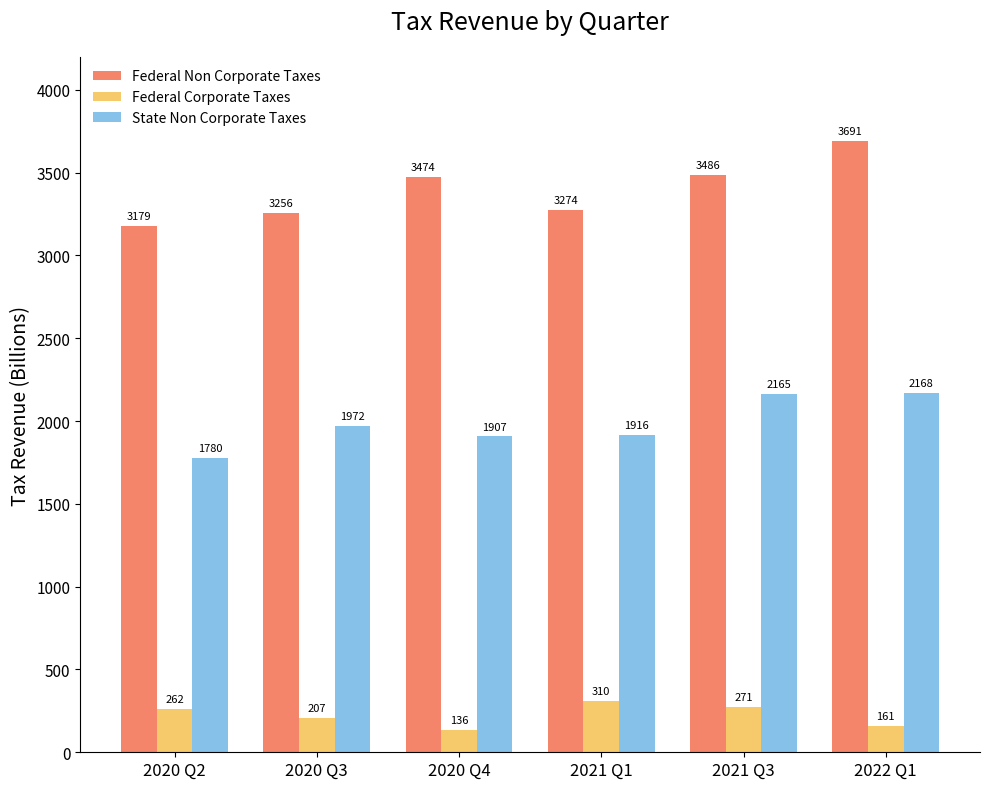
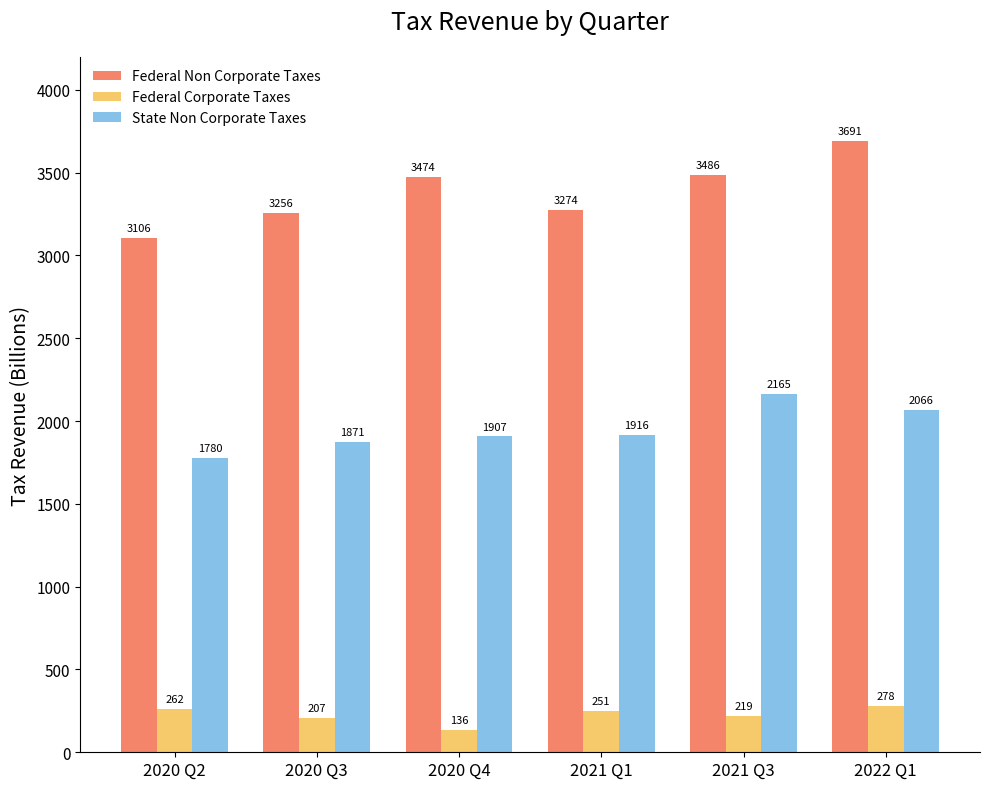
  {
    "Federal Non Corporate Taxes": {
-     "2020 Q2": 3179,
+     "2020 Q2": 3106,
      "2020 Q3": 3256,
      "2020 Q4": 3474,
      "2021 Q1": 3274,
      "2021 Q3": 3486,
      "2022 Q1": 3691
    },
    "Federal Corporate Taxes": {
      "2020 Q2": 262,
      "2020 Q3": 207,
      "2020 Q4": 136,
-     "2021 Q1": 310,
-     "2021 Q3": 271,
-     "2022 Q1": 161
+     "2021 Q1": 251,
+     "2021 Q3": 219,
+     "2022 Q1": 278
    },
    "State Non Corporate Taxes": {
      "2020 Q2": 1780,
-     "2020 Q3": 1972,
+     "2020 Q3": 1871,
      "2020 Q4": 1907,
      "2021 Q1": 1916,
      "2021 Q3": 2165,
-     "2022 Q1": 2168
+     "2022 Q1": 2066
    }
  }
